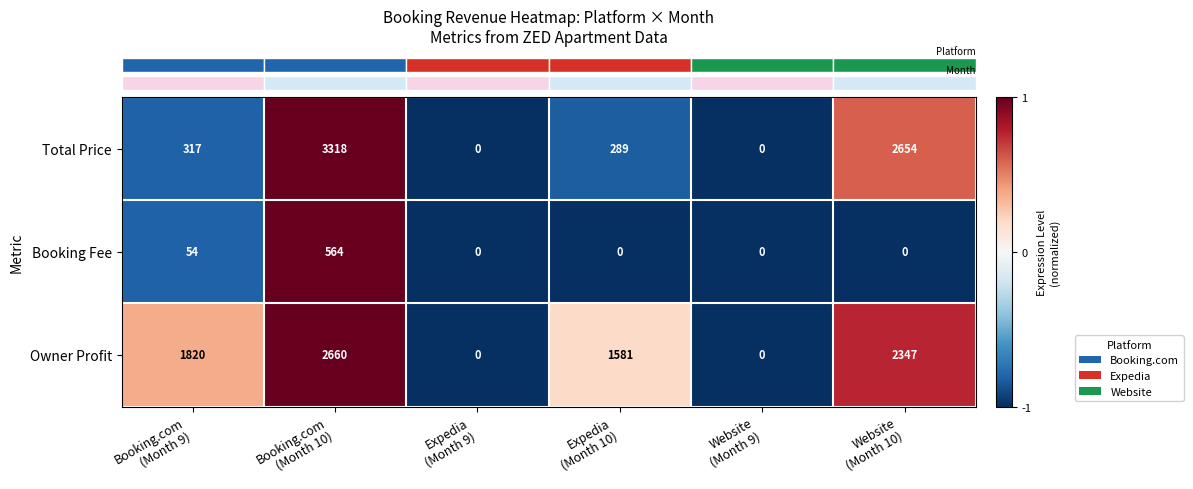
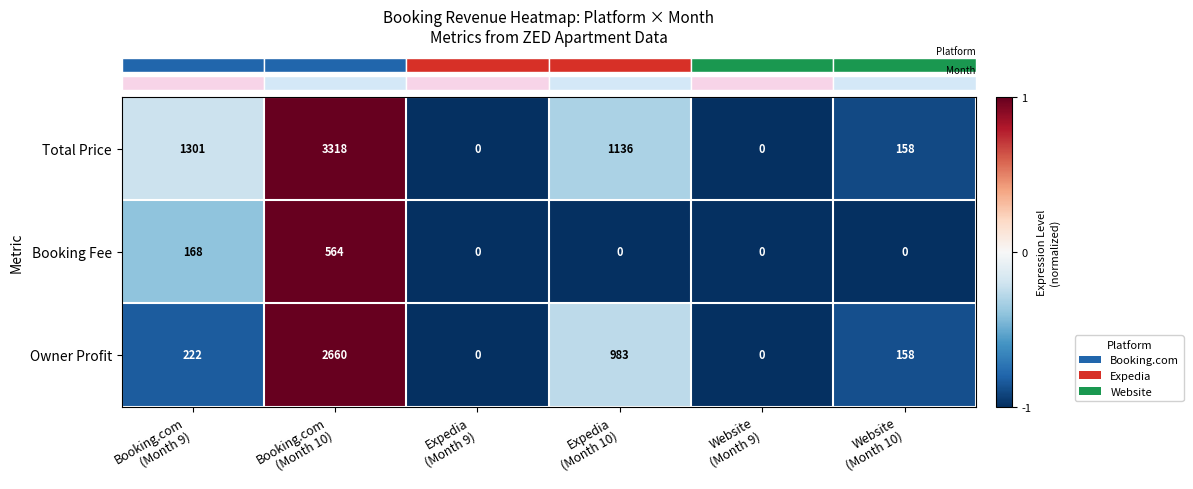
  {
    "Total Price": {
-     "Booking.com (Month 9)": 317,
+     "Booking.com (Month 9)": 1301,
      "Booking.com (Month 10)": 3318,
      "Expedia (Month 9)": 0,
-     "Expedia (Month 10)": 289,
+     "Expedia (Month 10)": 1136,
      "Website (Month 9)": 0,
-     "Website (Month 10)": 2654
+     "Website (Month 10)": 158
    },
    "Booking Fee": {
-     "Booking.com (Month 9)": 54,
+     "Booking.com (Month 9)": 168,
      "Booking.com (Month 10)": 564,
      "Expedia (Month 9)": 0,
      "Expedia (Month 10)": 0,
      "Website (Month 9)": 0,
      "Website (Month 10)": 0
    },
    "Owner Profit": {
-     "Booking.com (Month 9)": 1820,
+     "Booking.com (Month 9)": 222,
      "Booking.com (Month 10)": 2660,
      "Expedia (Month 9)": 0,
-     "Expedia (Month 10)": 1581,
+     "Expedia (Month 10)": 983,
      "Website (Month 9)": 0,
-     "Website (Month 10)": 2347
+     "Website (Month 10)": 158
    }
  }
